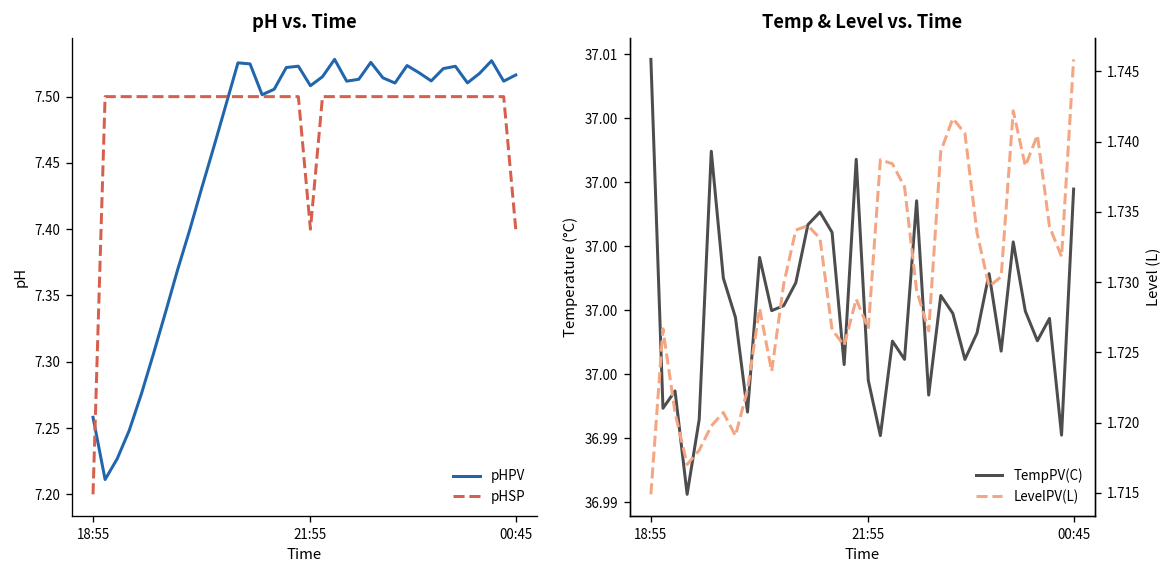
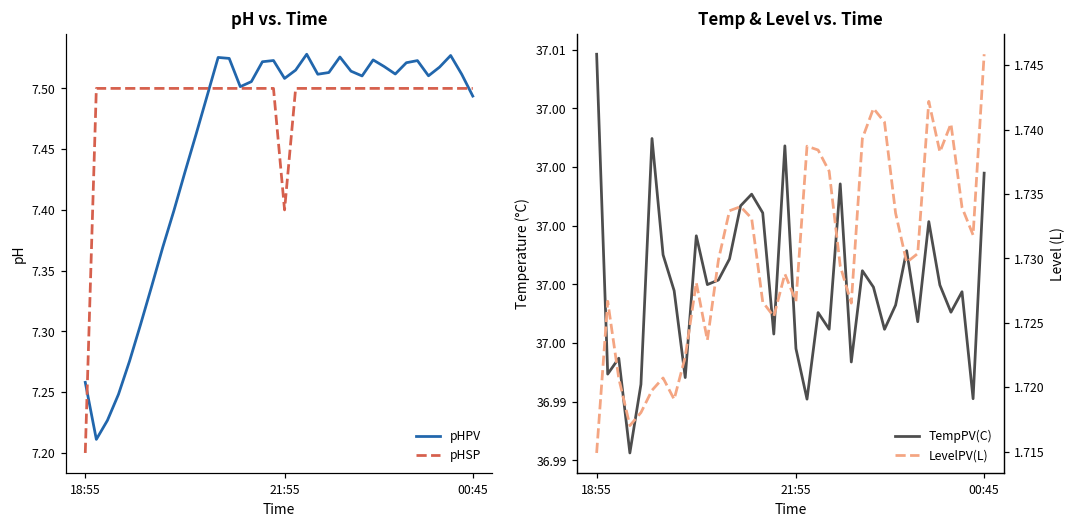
  {
    "pH vs. Time": {
      "pHPV": {
        "18:55": 7.258,
        "21:55": 7.508,
-       "00:45": 7.516
+       "00:45": 7.494
      },
      "pHSP": {
        "18:55": 7.2,
        "21:55": 7.4,
-       "00:45": 7.4
+       "00:45": 7.5
      }
    }
  }
